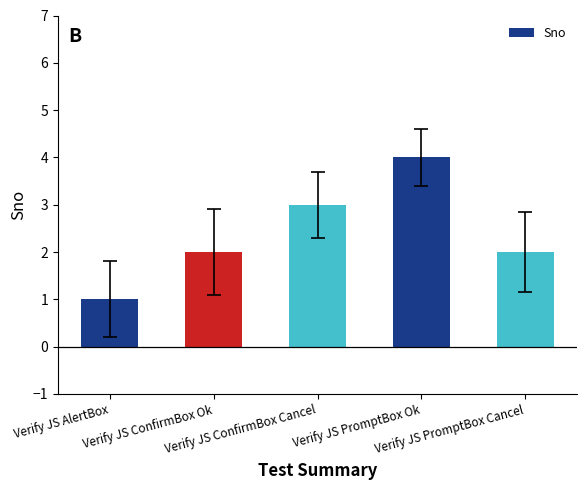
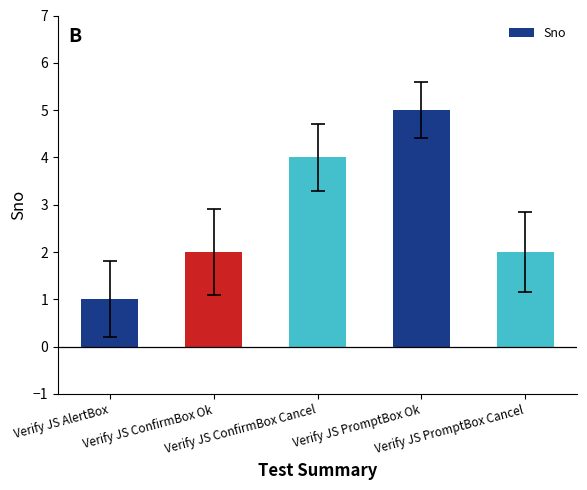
  {
    "Sno": {
      "Verify JS AlertBox": 1,
      "Verify JS ConfirmBox Ok": 2,
-     "Verify JS ConfirmBox Cancel": 3,
-     "Verify JS PromptBox Ok": 4,
+     "Verify JS ConfirmBox Cancel": 4,
+     "Verify JS PromptBox Ok": 5,
      "Verify JS PromptBox Cancel": 2
    }
  }
